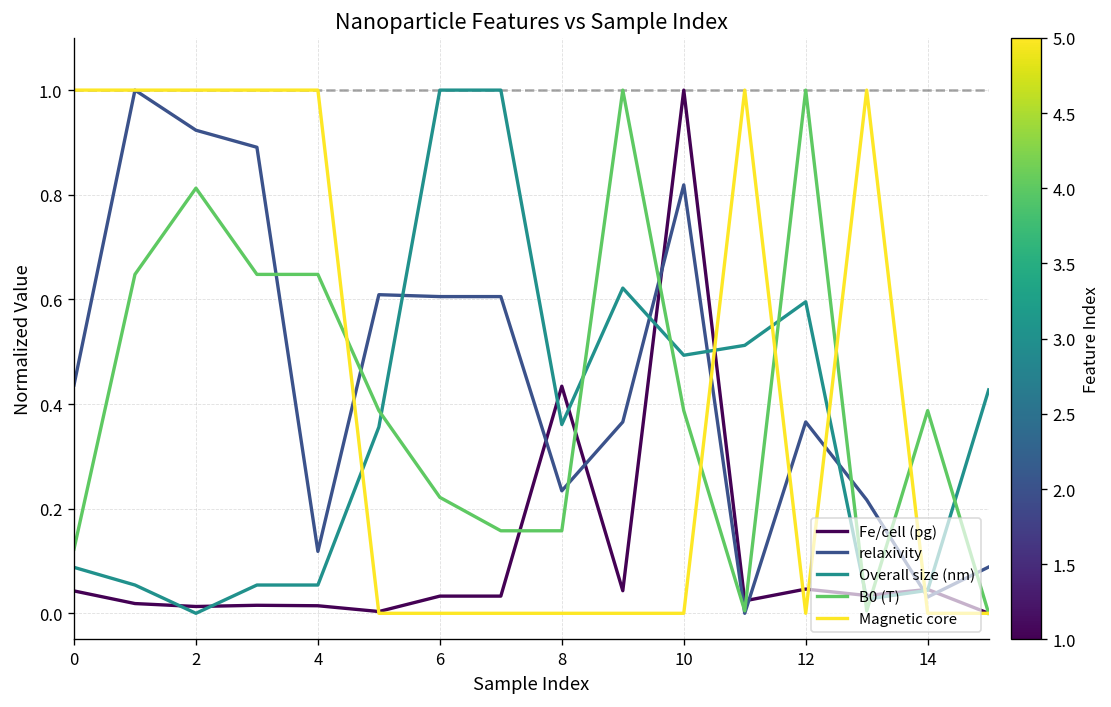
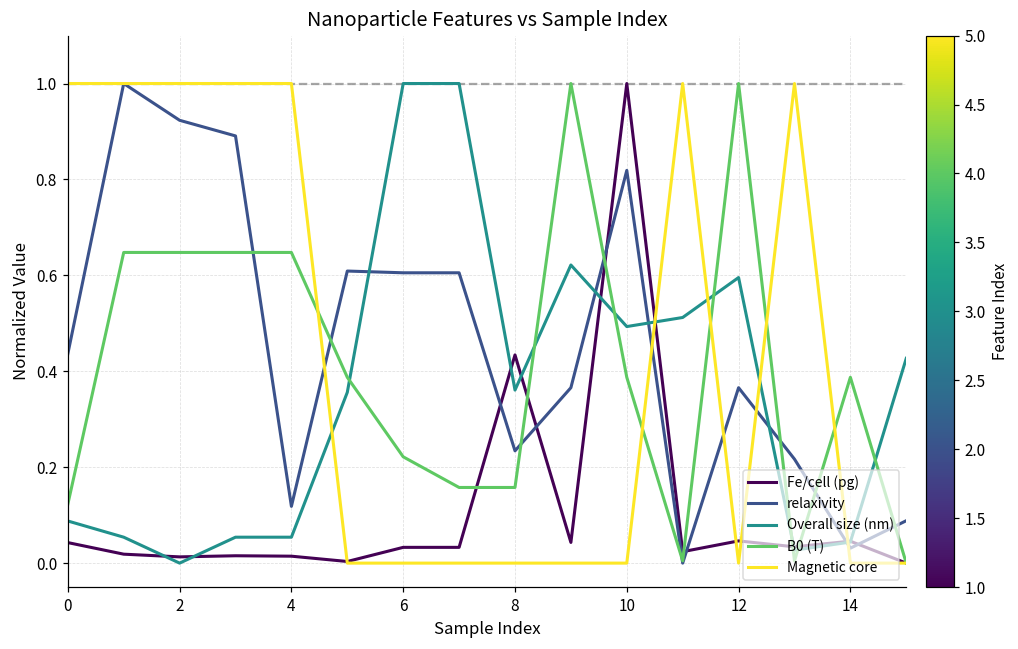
  {
    "Fe/cell (pg)": {
      "0": 0.04,
      "2": 0.01,
      "4": 0.01,
      "6": 0.03,
      "8": 0.43,
      "10": 1.00,
      "12": 0.05
    },
    "relaxivity": {
      "0": 0.44,
      "2": 0.92,
      "4": 0.12,
      "6": 0.61,
      "8": 0.23,
      "10": 0.82,
      "12": 0.37
    },
    "Overall size (nm)": {
      "0": 0.09,
      "2": 0.00,
      "4": 0.05,
      "6": 1.00,
      "8": 0.36,
      "10": 0.49,
      "12": 0.60
    },
    "B0 (T)": {
      "0": 0.12,
-     "2": 0.81,
+     "2": 0.65,
      "4": 0.65,
      "6": 0.22,
      "8": 0.16,
      "10": 0.39,
      "12": 1.00,
      "14": 0.39
    },
    "Magnetic core": {
      "0": 1.00,
      "2": 1.00,
      "4": 1.00,
      "6": 0.00,
      "8": 0.00,
      "10": 0.00,
      "12": 0.00
    }
  }
